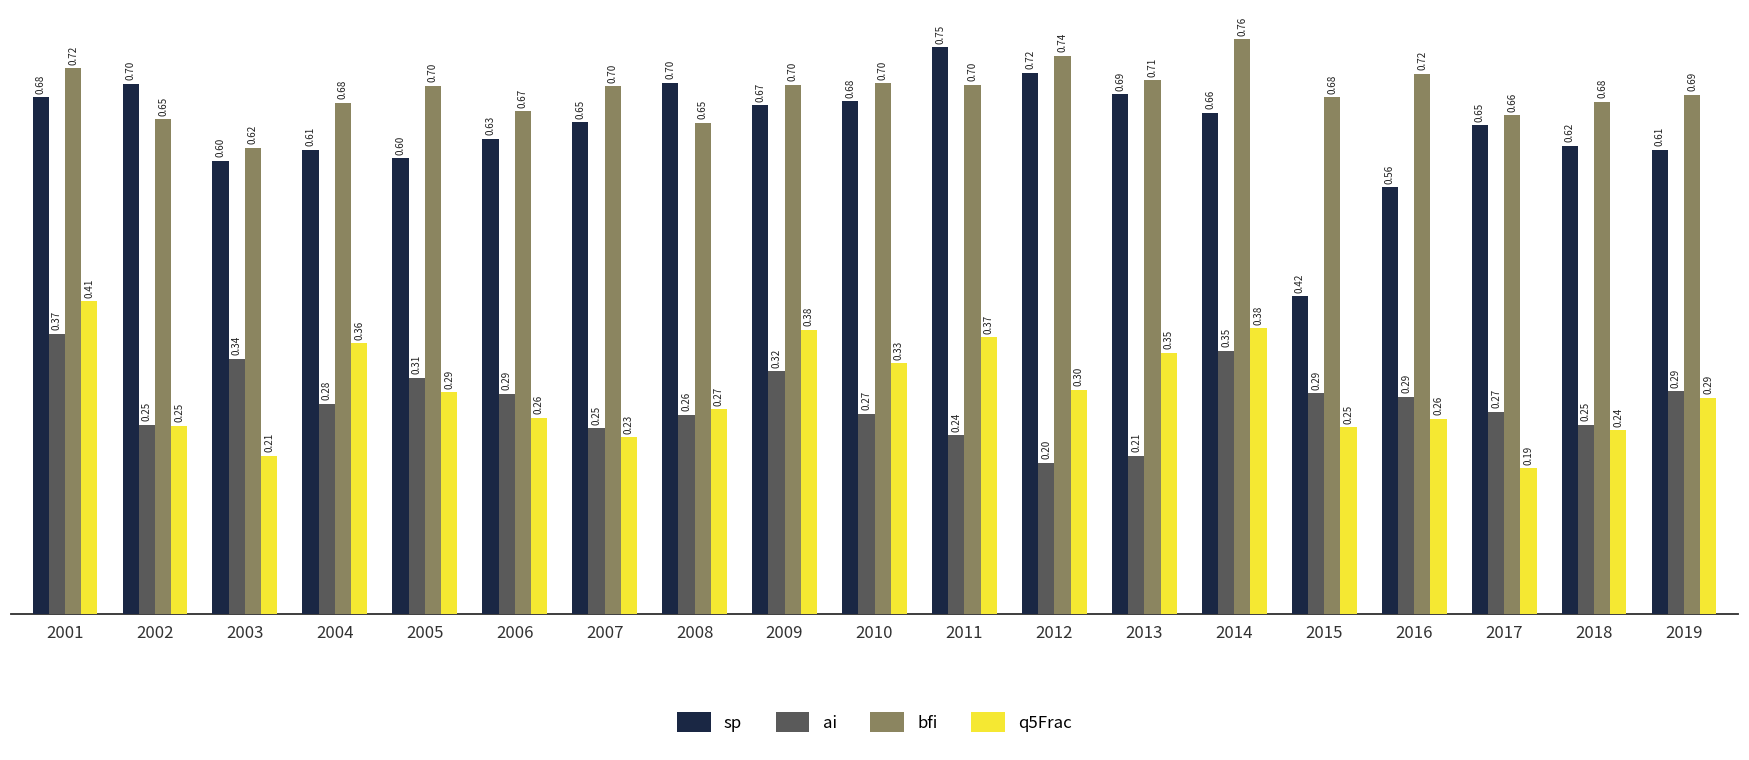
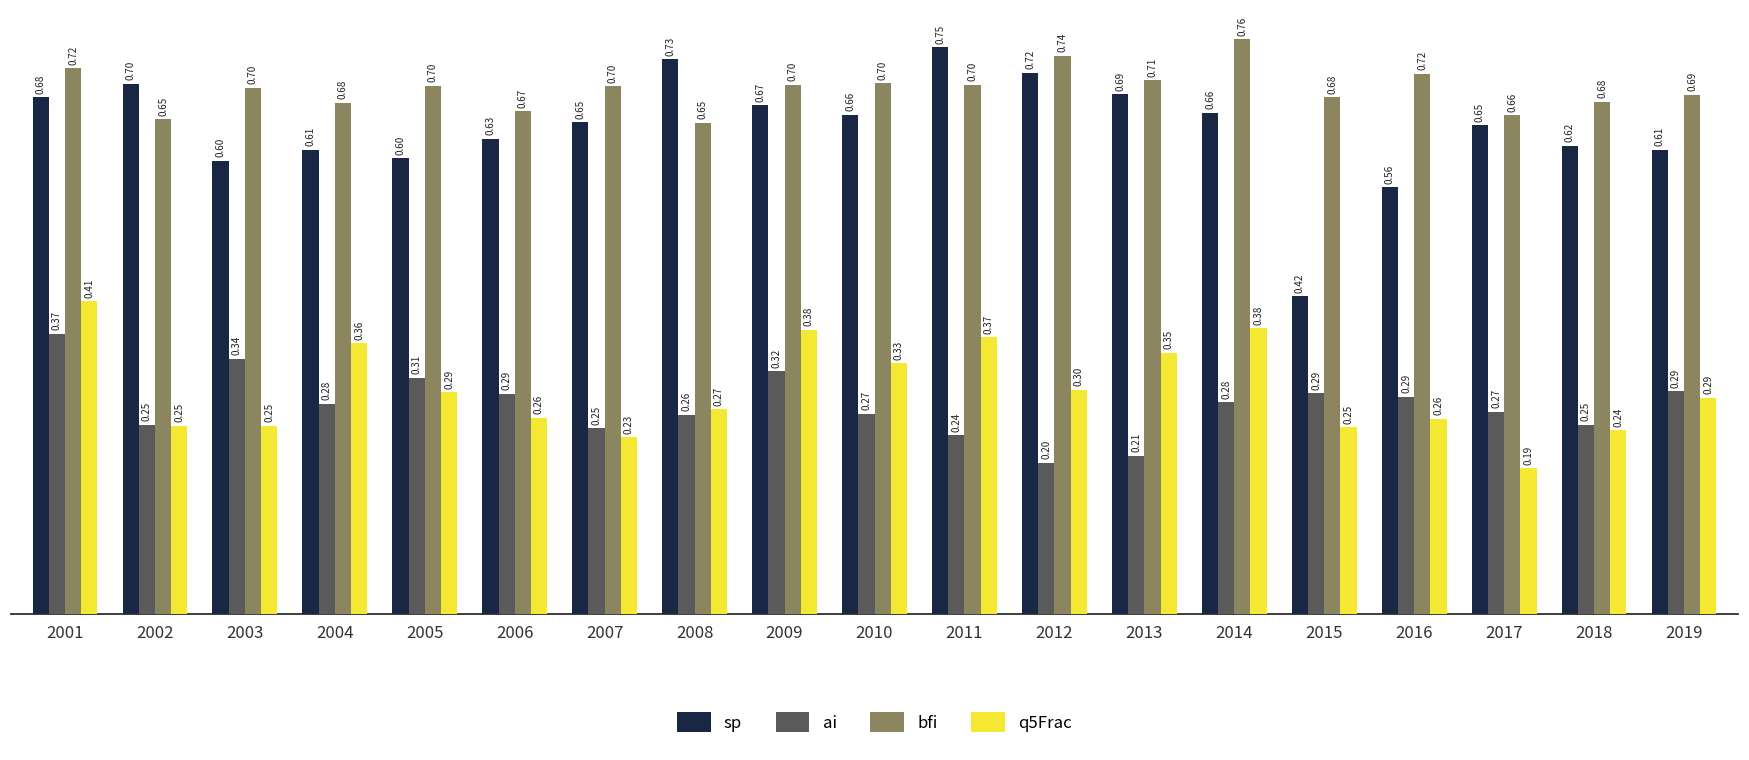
  {
    "sp": {
      "2001": 0.68,
      "2002": 0.70,
      "2003": 0.60,
      "2004": 0.61,
      "2005": 0.60,
      "2006": 0.63,
      "2007": 0.65,
-     "2008": 0.70,
+     "2008": 0.73,
      "2009": 0.67,
-     "2010": 0.68,
+     "2010": 0.66,
      "2011": 0.75,
      "2012": 0.72,
      "2013": 0.69,
      "2014": 0.66,
      "2015": 0.42,
      "2016": 0.56,
      "2017": 0.65,
      "2018": 0.62,
      "2019": 0.61
    },
    "ai": {
      "2001": 0.37,
      "2002": 0.25,
      "2003": 0.34,
      "2004": 0.28,
      "2005": 0.31,
      "2006": 0.29,
      "2007": 0.25,
      "2008": 0.26,
      "2009": 0.32,
      "2010": 0.27,
      "2011": 0.24,
      "2012": 0.20,
      "2013": 0.21,
-     "2014": 0.35,
+     "2014": 0.28,
      "2015": 0.29,
      "2016": 0.29,
      "2017": 0.27,
      "2018": 0.25,
      "2019": 0.29
    },
    "bfi": {
      "2001": 0.72,
      "2002": 0.65,
-     "2003": 0.62,
+     "2003": 0.70,
      "2004": 0.68,
      "2005": 0.70,
      "2006": 0.67,
      "2007": 0.70,
      "2008": 0.65,
      "2009": 0.70,
      "2010": 0.70,
      "2011": 0.70,
      "2012": 0.74,
      "2013": 0.71,
      "2014": 0.76,
      "2015": 0.68,
      "2016": 0.72,
      "2017": 0.66,
      "2018": 0.68,
      "2019": 0.69
    },
    "q5Frac": {
      "2001": 0.41,
      "2002": 0.25,
-     "2003": 0.21,
+     "2003": 0.25,
      "2004": 0.36,
      "2005": 0.29,
      "2006": 0.26,
      "2007": 0.23,
      "2008": 0.27,
      "2009": 0.38,
      "2010": 0.33,
      "2011": 0.37,
      "2012": 0.30,
      "2013": 0.35,
      "2014": 0.38,
      "2015": 0.25,
      "2016": 0.26,
      "2017": 0.19,
      "2018": 0.24,
      "2019": 0.29
    }
  }
